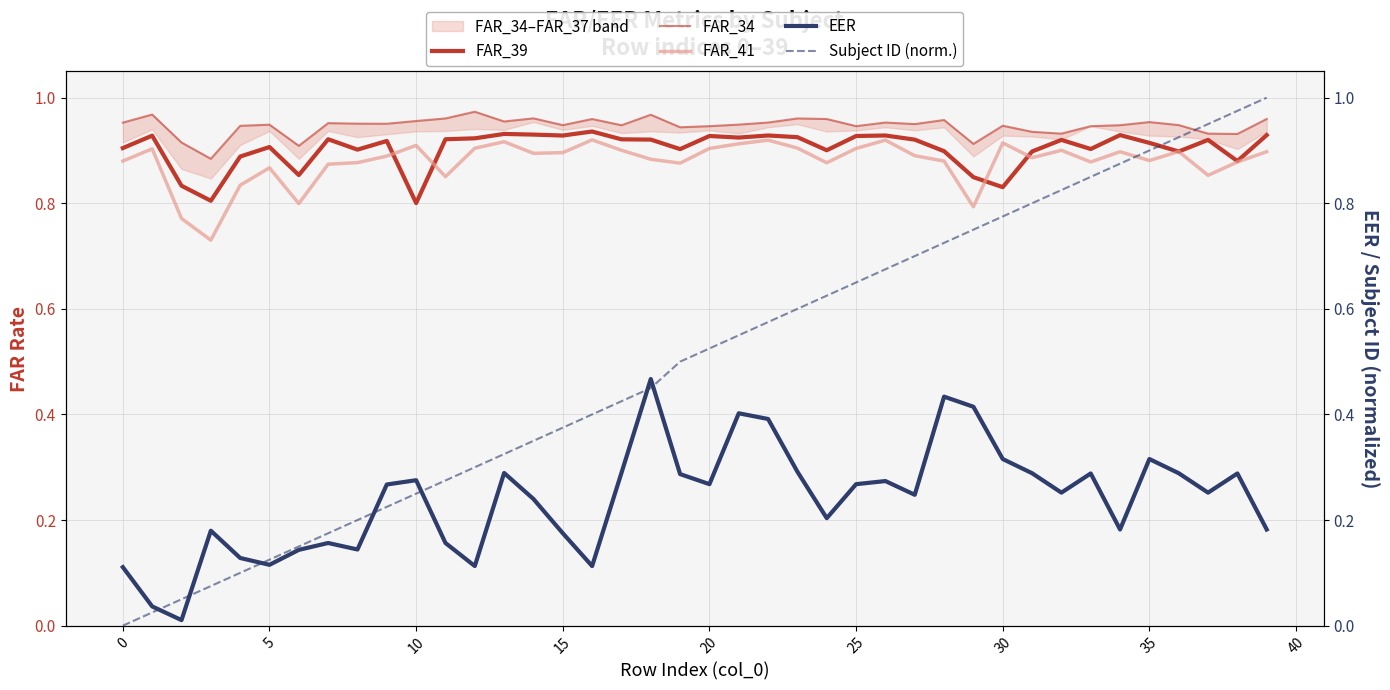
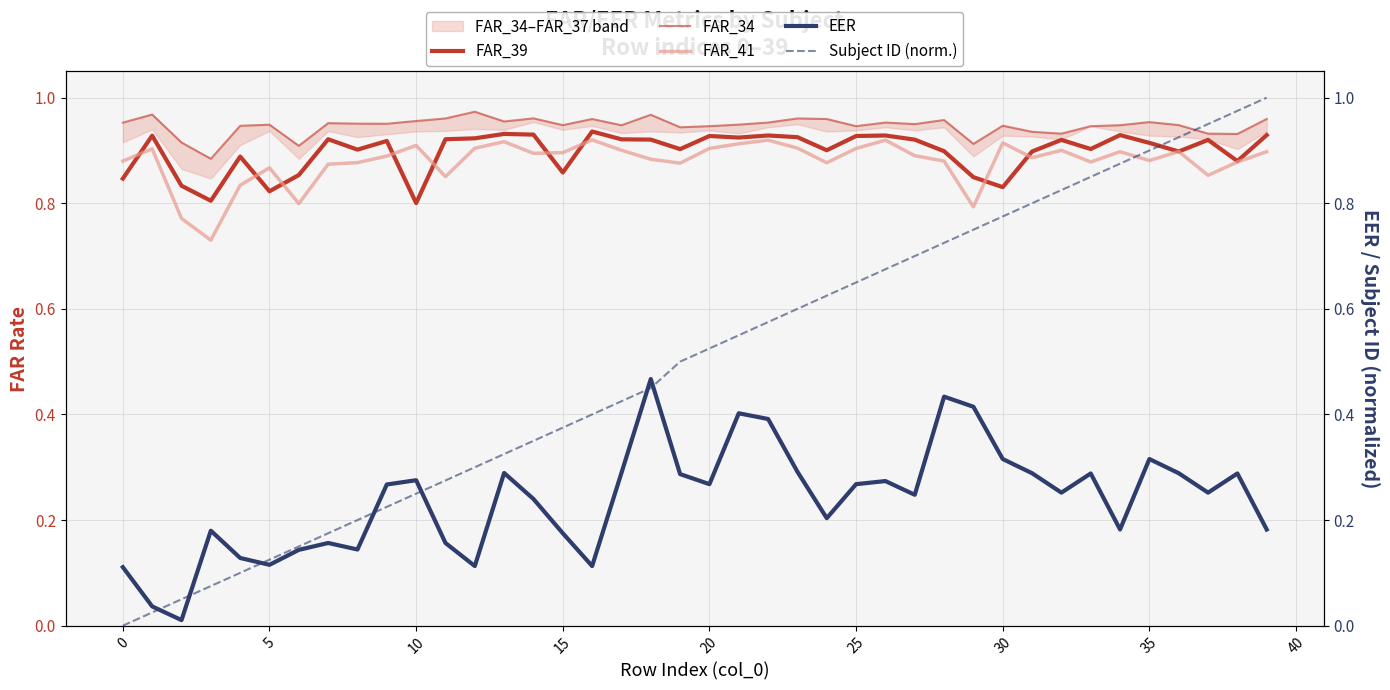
  {
    "FAR_39": {
-     "0": 0.90,
-     "5": 0.91,
+     "0": 0.85,
+     "5": 0.82,
      "10": 0.80,
-     "15": 0.93,
+     "15": 0.86,
      "20": 0.93,
      "25": 0.93,
      "30": 0.83,
      "35": 0.91
    }
  }
